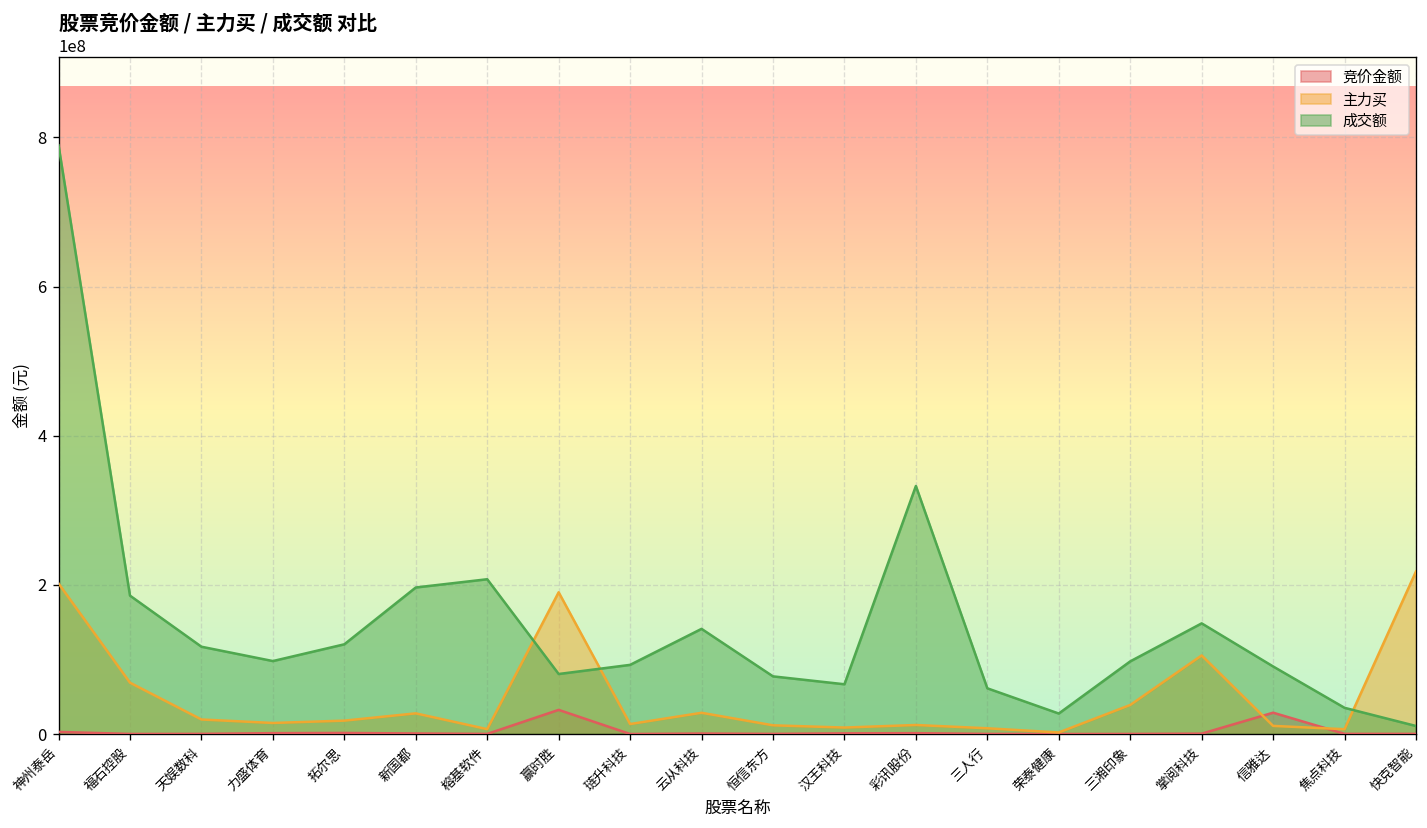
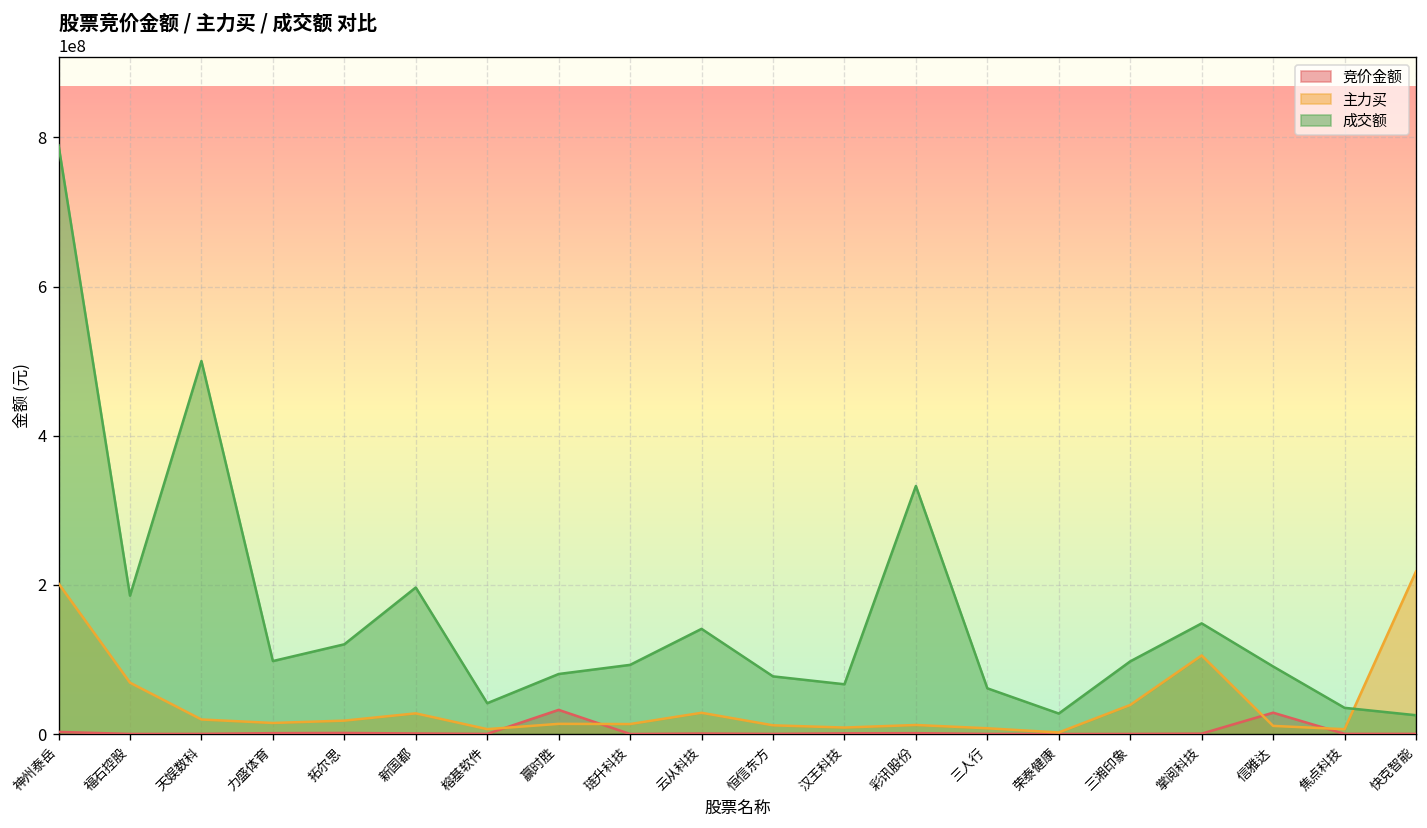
  {
    "竞价金额": {
      "神州泰岳": 0,
      "福石控股": 0,
      "天娱数科": 0,
      "力盛体育": 0,
      "拓尔思": 0,
      "新国都": 0,
      "榕基软件": 0,
      "赢时胜": 30000000,
      "琏升科技": 0,
      "云从科技": 0,
      "恒信东方": 0,
      "汉王科技": 0,
      "彩讯股份": 0,
      "三人行": 0,
      "三湘印象": 0,
      "掌阅科技": 0,
      "信雅达": 30000000,
      "焦点科技": 0,
      "快克智能": 0
    },
    "主力买": {
      "神州泰岳": 200000000,
      "福石控股": 70000000,
      "天娱数科": 20000000,
      "力盛体育": 10000000,
      "拓尔思": 20000000,
      "新国都": 30000000,
      "榕基软件": 10000000,
-     "赢时胜": 190000000,
+     "赢时胜": 10000000,
      "琏升科技": 10000000,
      "云从科技": 30000000,
      "恒信东方": 10000000,
      "汉王科技": 10000000,
      "彩讯股份": 10000000,
      "三人行": 10000000,
      "三湘印象": 40000000,
      "掌阅科技": 110000000,
      "信雅达": 10000000,
      "焦点科技": 10000000,
      "快克智能": 220000000
    },
    "成交额": {
      "神州泰岳": 790000000,
      "福石控股": 190000000,
-     "天娱数科": 120000000,
+     "天娱数科": 500000000,
      "力盛体育": 100000000,
      "拓尔思": 120000000,
      "新国都": 200000000,
-     "榕基软件": 210000000,
+     "榕基软件": 40000000,
      "赢时胜": 80000000,
      "琏升科技": 90000000,
      "云从科技": 140000000,
      "恒信东方": 80000000,
      "汉王科技": 70000000,
      "彩讯股份": 330000000,
      "三人行": 60000000,
      "荣泰健康": 30000000,
      "三湘印象": 100000000,
      "掌阅科技": 150000000,
      "信雅达": 90000000,
      "焦点科技": 40000000,
-     "快克智能": 10000000
+     "快克智能": 30000000
    }
  }
